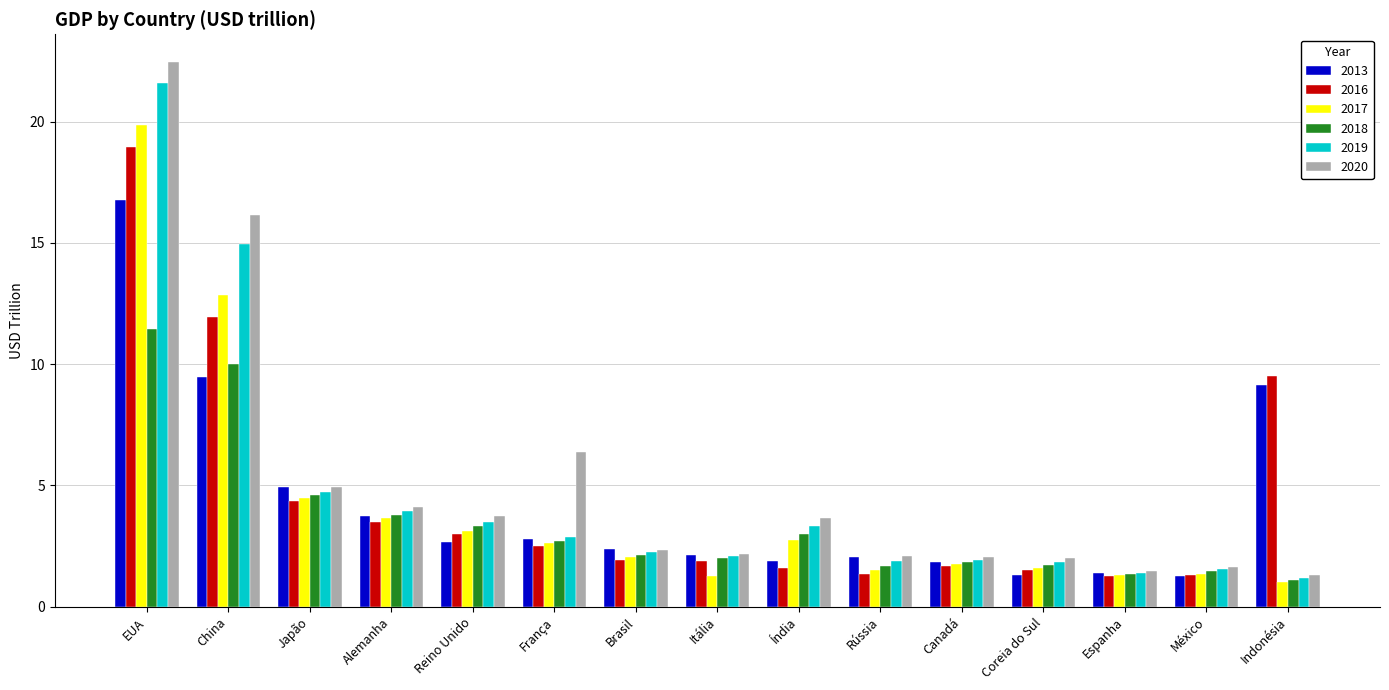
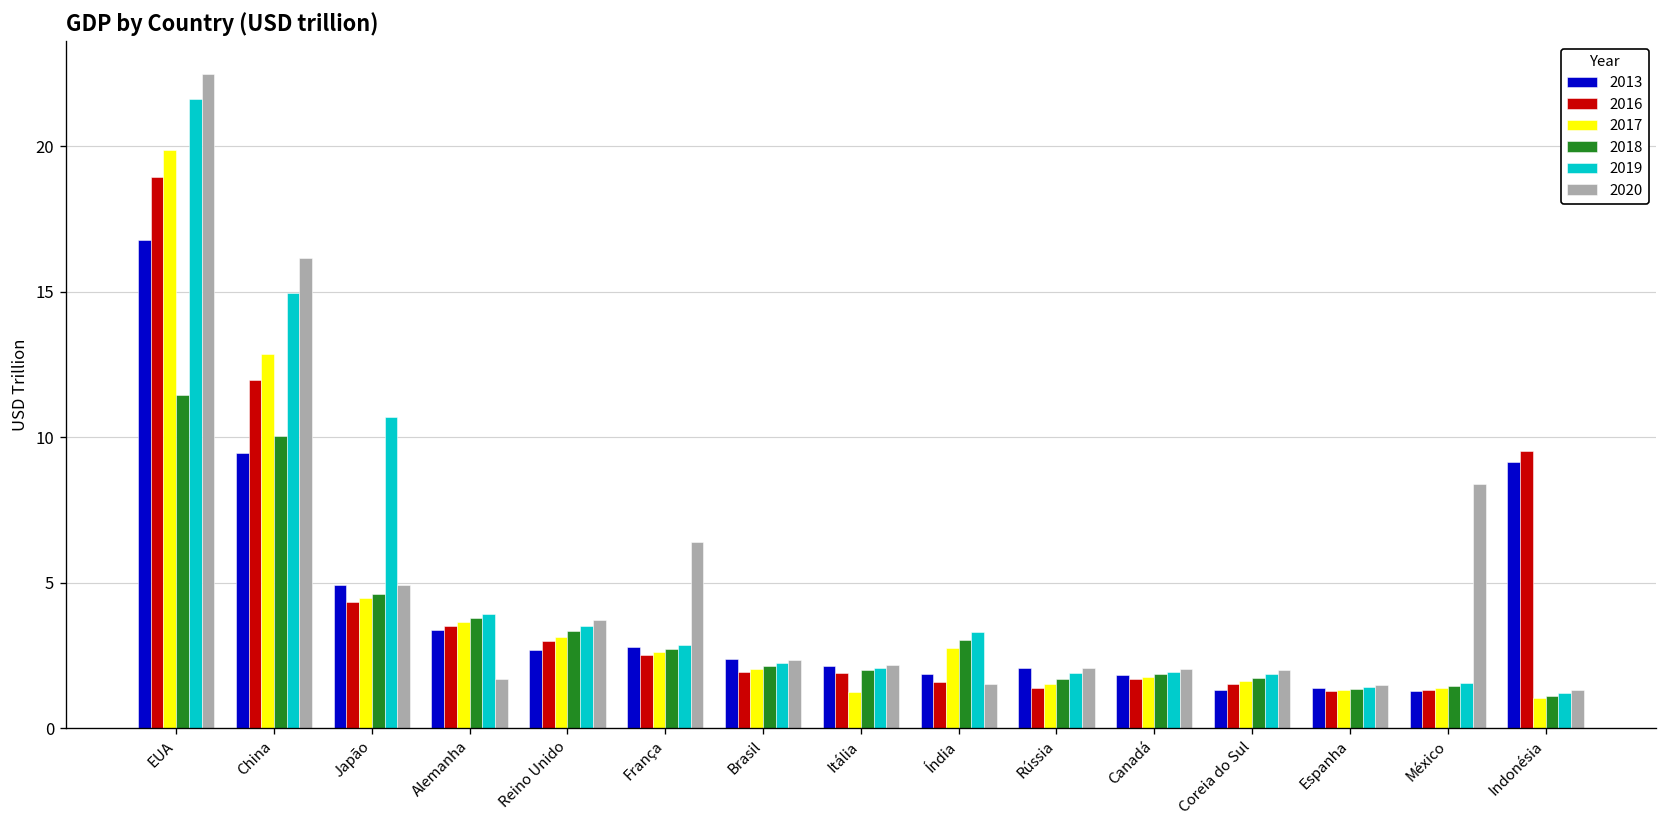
  {
    "2013": {
      "EUA": 16.8,
      "China": 9.5,
      "Japão": 4.9,
-     "Alemanha": 3.7,
+     "Alemanha": 3.4,
      "Reino Unido": 2.7,
      "França": 2.8,
      "Brasil": 2.4,
      "Itália": 2.1,
      "Índia": 1.9,
      "Rússia": 2.1,
      "Canadá": 1.8,
      "Coreia do Sul": 1.3,
      "Espanha": 1.4,
      "México": 1.3,
      "Indonésia": 9.1
    },
    "2016": {
      "EUA": 19.0,
      "China": 12.0,
      "Japão": 4.3,
      "Alemanha": 3.5,
      "Reino Unido": 3.0,
      "França": 2.5,
      "Brasil": 1.9,
      "Itália": 1.9,
      "Índia": 1.6,
      "Rússia": 1.4,
      "Canadá": 1.7,
      "Coreia do Sul": 1.5,
      "Espanha": 1.3,
      "México": 1.3,
      "Indonésia": 9.5
    },
    "2017": {
      "EUA": 19.9,
      "China": 12.9,
      "Japão": 4.5,
      "Alemanha": 3.6,
      "Reino Unido": 3.1,
      "França": 2.6,
      "Brasil": 2.0,
      "Itália": 1.3,
      "Índia": 2.8,
      "Rússia": 1.5,
      "Canadá": 1.8,
      "Coreia do Sul": 1.6,
      "Espanha": 1.3,
      "México": 1.4,
      "Indonésia": 1.0
    },
    "2018": {
      "EUA": 11.5,
      "China": 10.0,
      "Japão": 4.6,
      "Alemanha": 3.8,
      "Reino Unido": 3.3,
      "França": 2.7,
      "Brasil": 2.1,
      "Itália": 2.0,
      "Índia": 3.0,
      "Rússia": 1.7,
      "Canadá": 1.9,
      "Coreia do Sul": 1.7,
      "Espanha": 1.4,
      "México": 1.5,
      "Indonésia": 1.1
    },
    "2019": {
      "EUA": 21.6,
      "China": 15.0,
-     "Japão": 4.8,
+     "Japão": 10.7,
      "Alemanha": 3.9,
      "Reino Unido": 3.5,
      "França": 2.9,
      "Brasil": 2.2,
      "Itália": 2.1,
      "Índia": 3.3,
      "Rússia": 1.9,
      "Canadá": 1.9,
      "Coreia do Sul": 1.9,
      "Espanha": 1.4,
      "México": 1.6,
      "Indonésia": 1.2
    },
    "2020": {
      "EUA": 22.5,
      "China": 16.2,
      "Japão": 4.9,
-     "Alemanha": 4.1,
+     "Alemanha": 1.7,
      "Reino Unido": 3.7,
      "França": 6.4,
      "Brasil": 2.4,
      "Itália": 2.2,
-     "Índia": 3.6,
+     "Índia": 1.5,
      "Rússia": 2.1,
      "Canadá": 2.0,
      "Coreia do Sul": 2.0,
      "Espanha": 1.5,
-     "México": 1.7,
+     "México": 8.4,
      "Indonésia": 1.3
    }
  }
